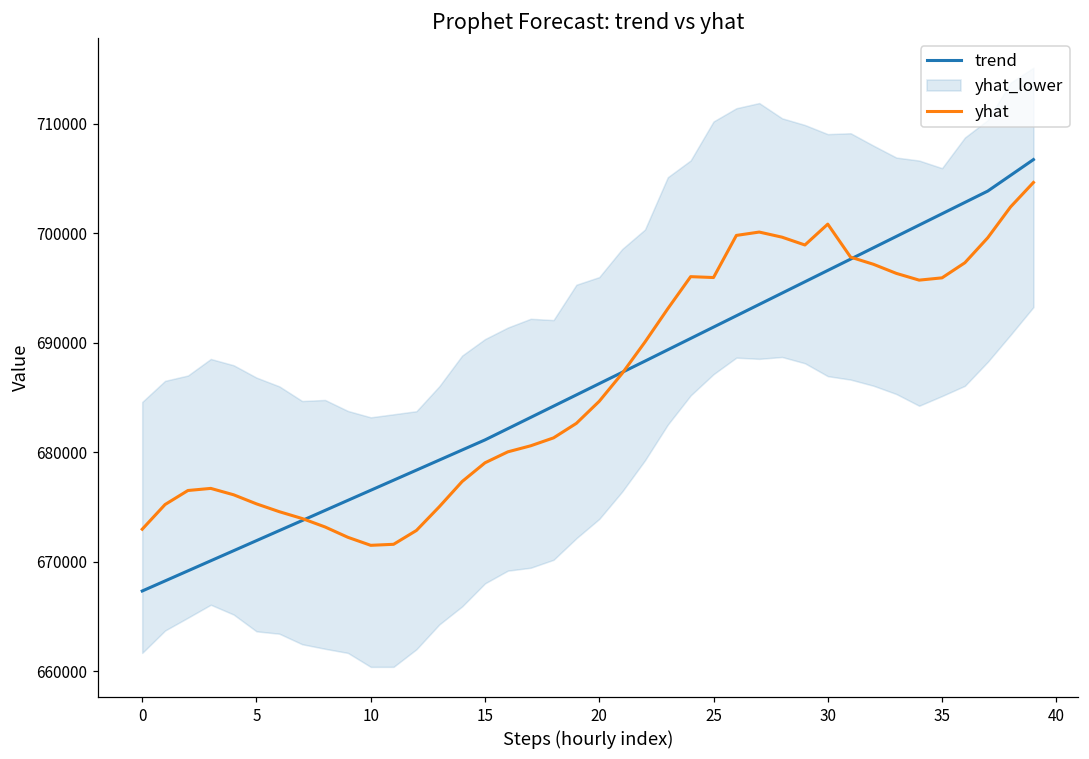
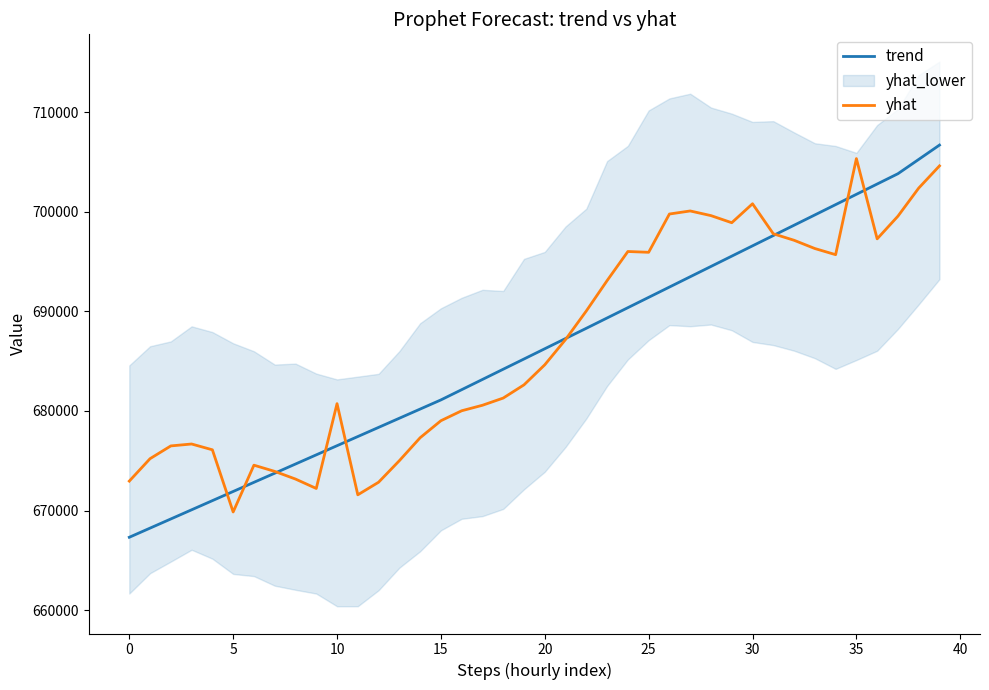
  {
    "yhat": {
      "0": 673000,
-     "5": 675000,
-     "10": 671000,
+     "5": 670000,
+     "10": 681000,
      "15": 679000,
      "20": 685000,
      "25": 696000,
      "30": 701000,
-     "35": 696000
+     "35": 705000
    }
  }
